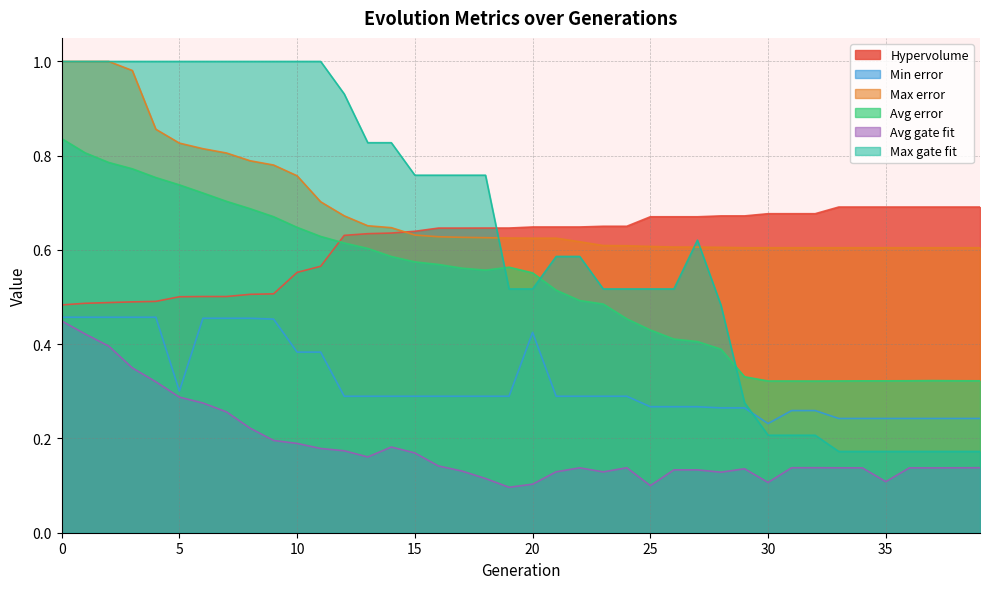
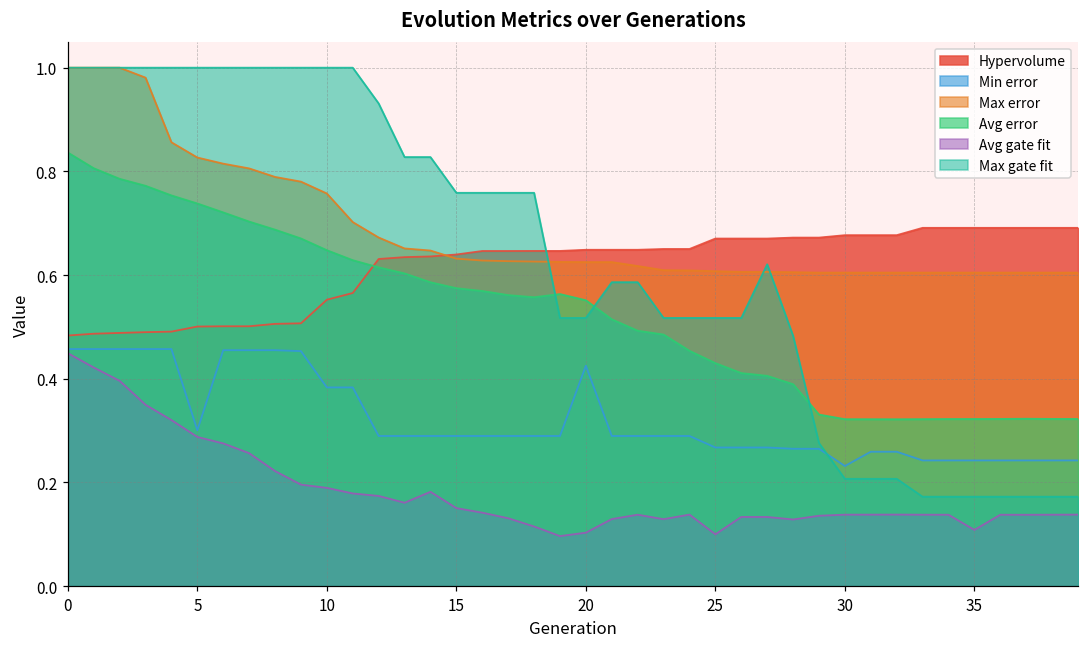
  {
    "Min error": {
      "0": 0.46,
      "5": 0.30,
      "10": 0.38,
      "15": 0.29,
      "20": 0.43,
      "25": 0.27,
      "30": 0.23,
      "35": 0.24
    },
    "Avg gate fit": {
      "0": 0.45,
      "5": 0.29,
      "10": 0.19,
-     "15": 0.17,
+     "15": 0.15,
      "20": 0.10,
      "25": 0.10,
-     "30": 0.11,
+     "30": 0.14,
      "35": 0.11
    }
  }
